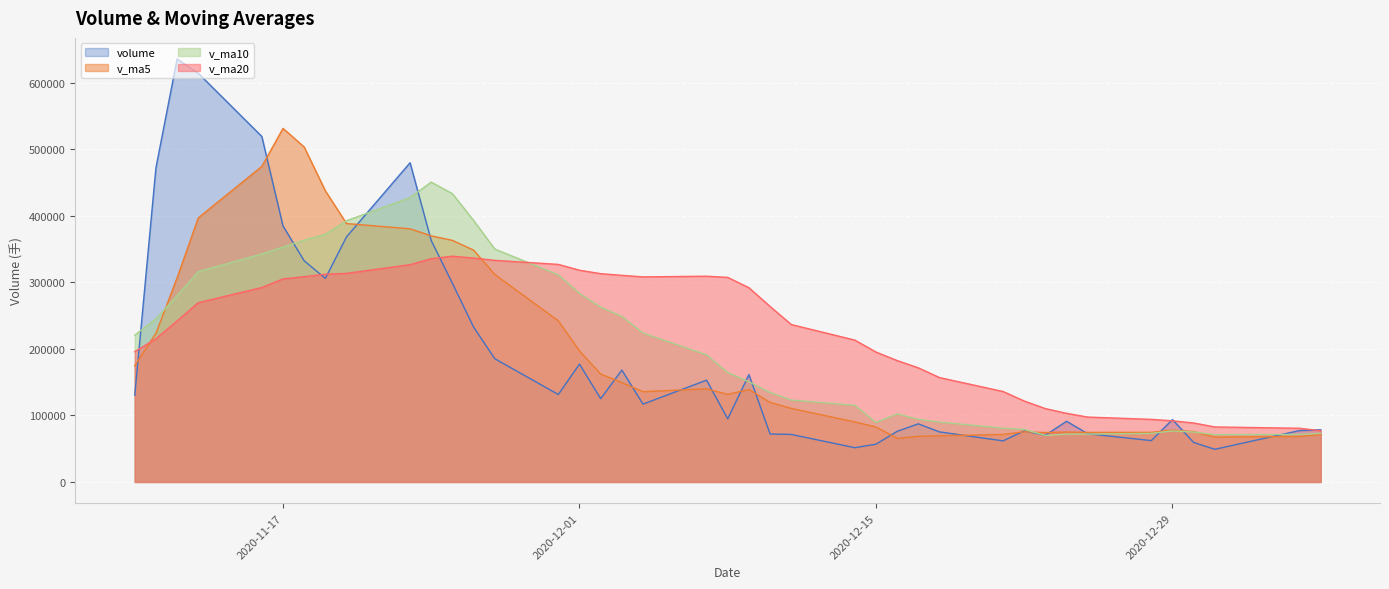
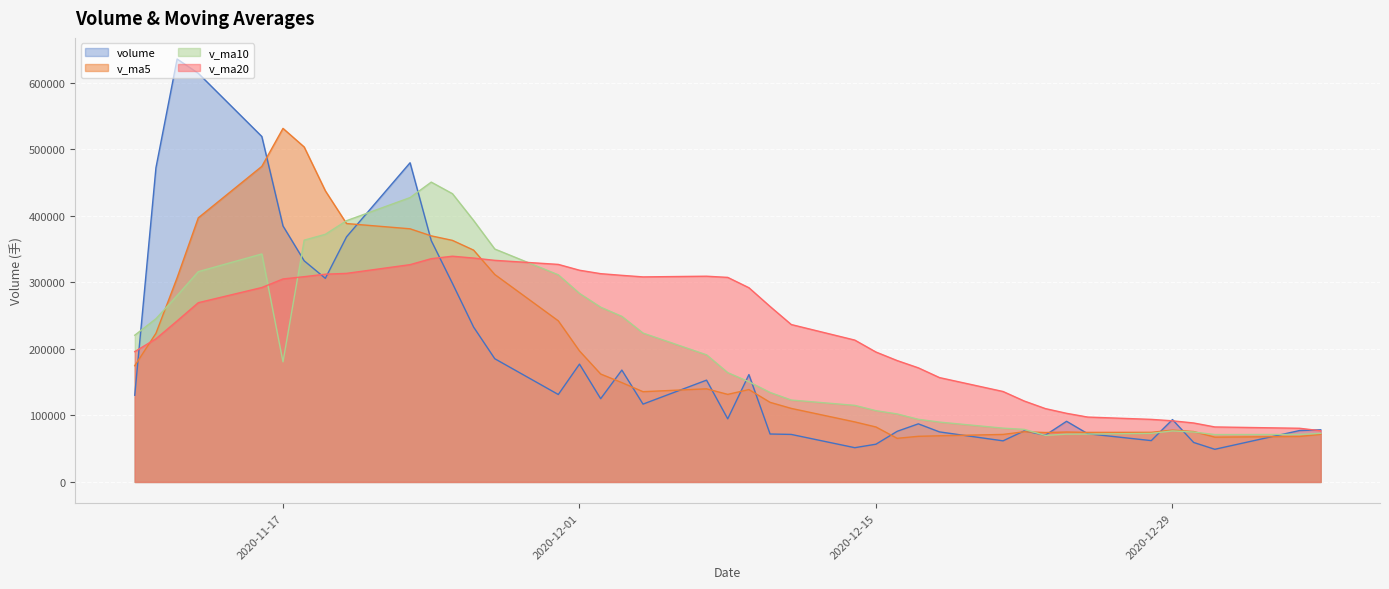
  {
    "volume": {
      "2020-11-17": 380000,
      "2020-12-01": 180000,
      "2020-12-15": 60000
    },
    "v_ma10": {
-     "2020-11-17": 350000,
+     "2020-11-17": 180000,
      "2020-12-01": 280000,
-     "2020-12-15": 90000
+     "2020-12-15": 110000
    }
  }
